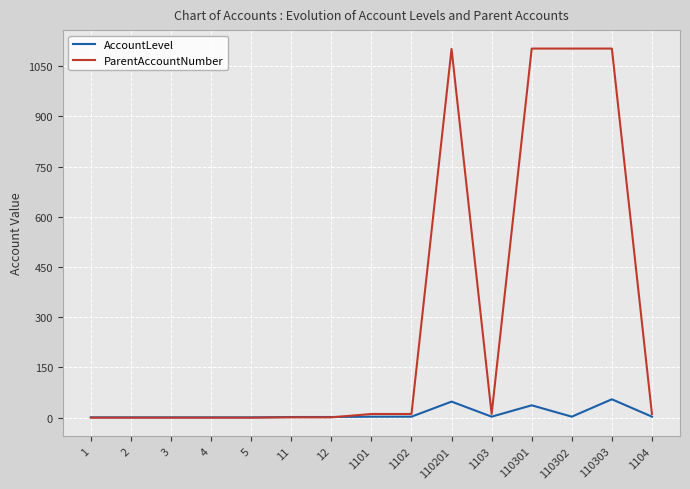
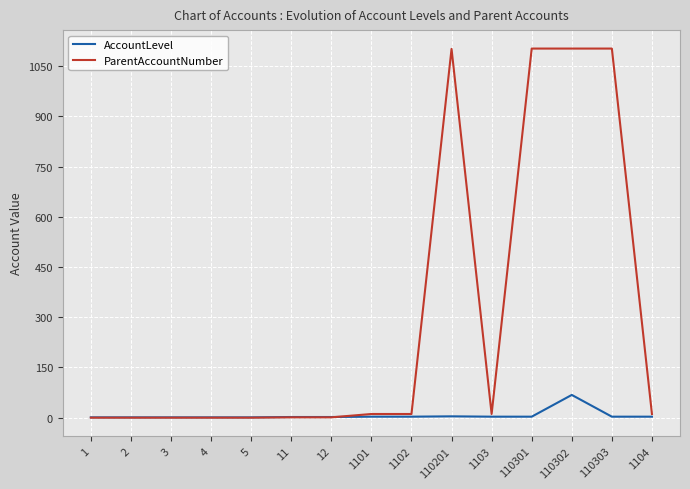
  {
    "AccountLevel": {
      "1101": 0,
      "1102": 0,
-     "110201": 50,
+     "110201": 0,
      "1103": 0,
-     "110301": 40,
-     "110302": 0,
-     "110303": 60,
+     "110301": 0,
+     "110302": 70,
+     "110303": 0,
      "1104": 0
    },
    "ParentAccountNumber": {
      "1101": 10,
      "1102": 10,
      "110201": 1100,
      "1103": 10,
      "110301": 1100,
      "110302": 1100,
      "110303": 1100,
      "1104": 10
    }
  }
